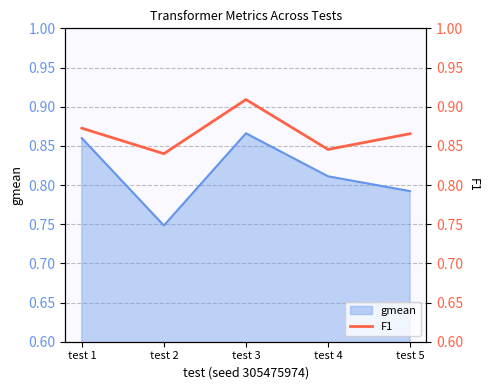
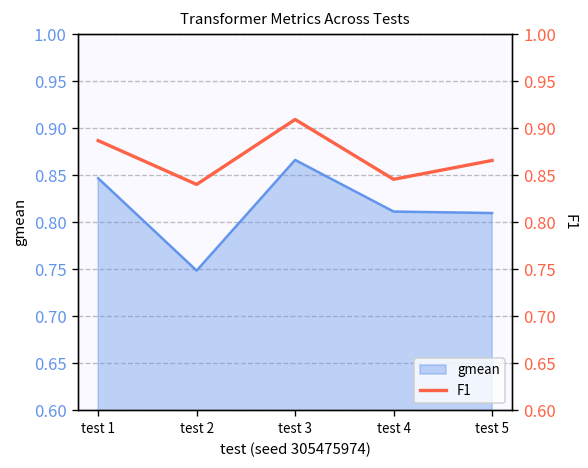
  {
    "gmean": {
-     "test 1": 0.86,
+     "test 1": 0.85,
      "test 2": 0.75,
      "test 3": 0.87,
      "test 4": 0.81,
-     "test 5": 0.79
+     "test 5": 0.81
    },
    "F1": {
-     "test 1": 0.87,
+     "test 1": 0.89,
      "test 2": 0.84,
      "test 3": 0.91,
      "test 4": 0.85,
      "test 5": 0.87
    }
  }
